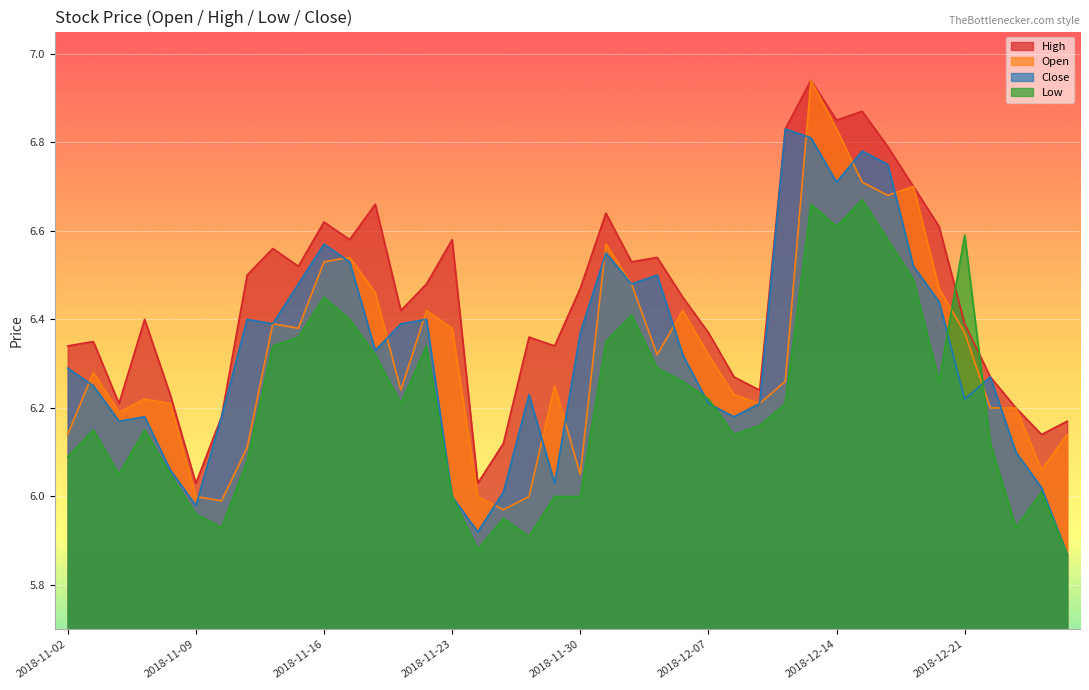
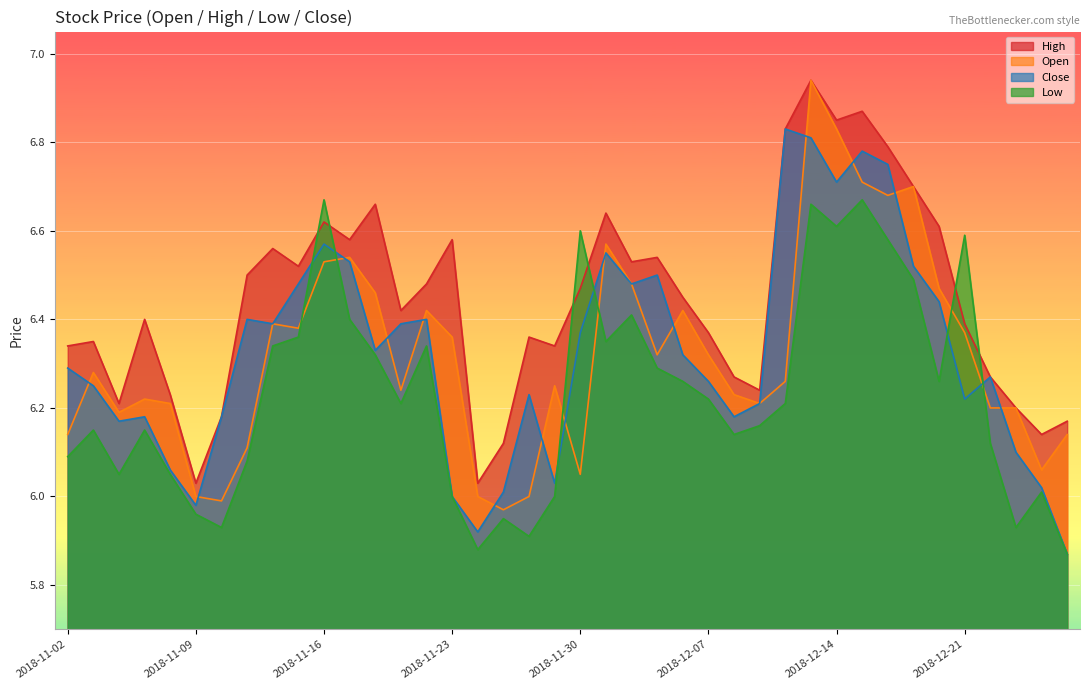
  {
    "High": {
      "2018-11-02": 6.34,
      "2018-11-09": 6.03,
      "2018-11-16": 6.62,
      "2018-11-23": 6.58,
      "2018-11-30": 6.47,
      "2018-12-07": 6.37,
      "2018-12-14": 6.85,
      "2018-12-21": 6.39
    },
    "Open": {
      "2018-11-02": 6.14,
      "2018-11-09": 6.00,
      "2018-11-16": 6.53,
-     "2018-11-23": 6.38,
+     "2018-11-23": 6.36,
      "2018-11-30": 6.05,
      "2018-12-07": 6.32,
      "2018-12-14": 6.83,
      "2018-12-21": 6.37
    },
    "Close": {
      "2018-11-02": 6.29,
      "2018-11-09": 5.98,
      "2018-11-16": 6.57,
      "2018-11-30": 6.37,
-     "2018-12-07": 6.21,
+     "2018-12-07": 6.26,
      "2018-12-14": 6.71,
      "2018-12-21": 6.22
    },
    "Low": {
      "2018-11-02": 6.09,
      "2018-11-09": 5.96,
-     "2018-11-16": 6.45,
-     "2018-11-30": 6.0,
+     "2018-11-16": 6.67,
+     "2018-11-30": 6.6,
      "2018-12-07": 6.22,
      "2018-12-14": 6.61,
      "2018-12-21": 6.59
    }
  }
